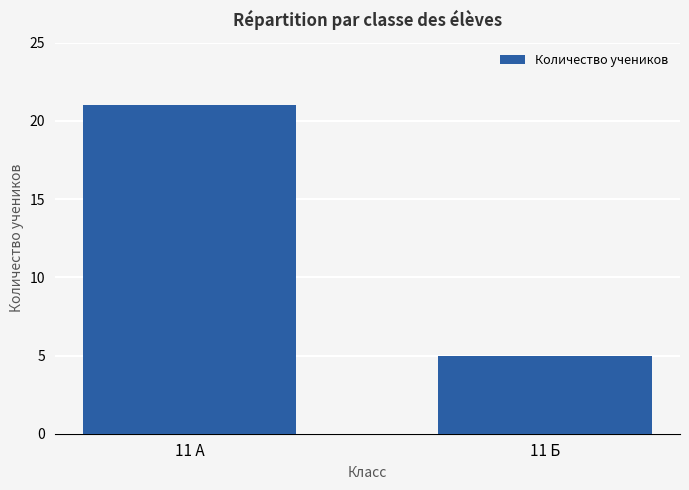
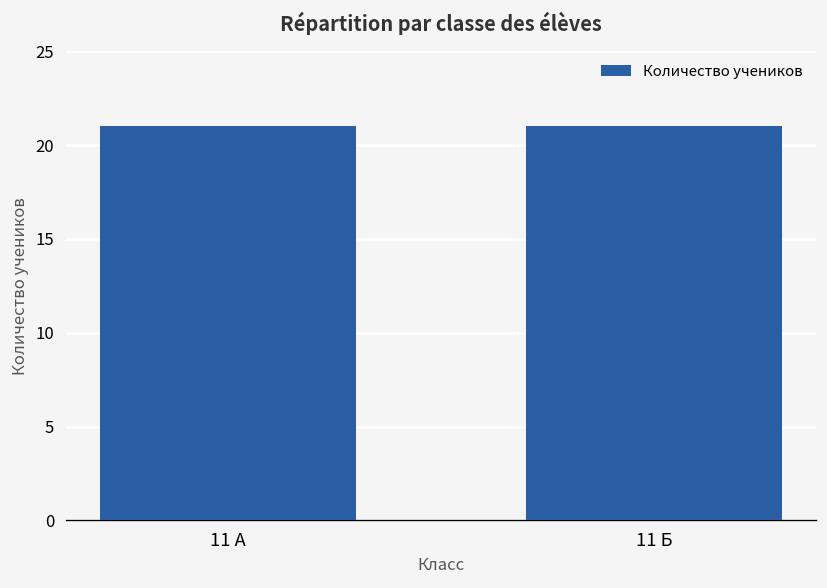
  {
    "11 А": 21,
-   "11 Б": 5
+   "11 Б": 21
  }
